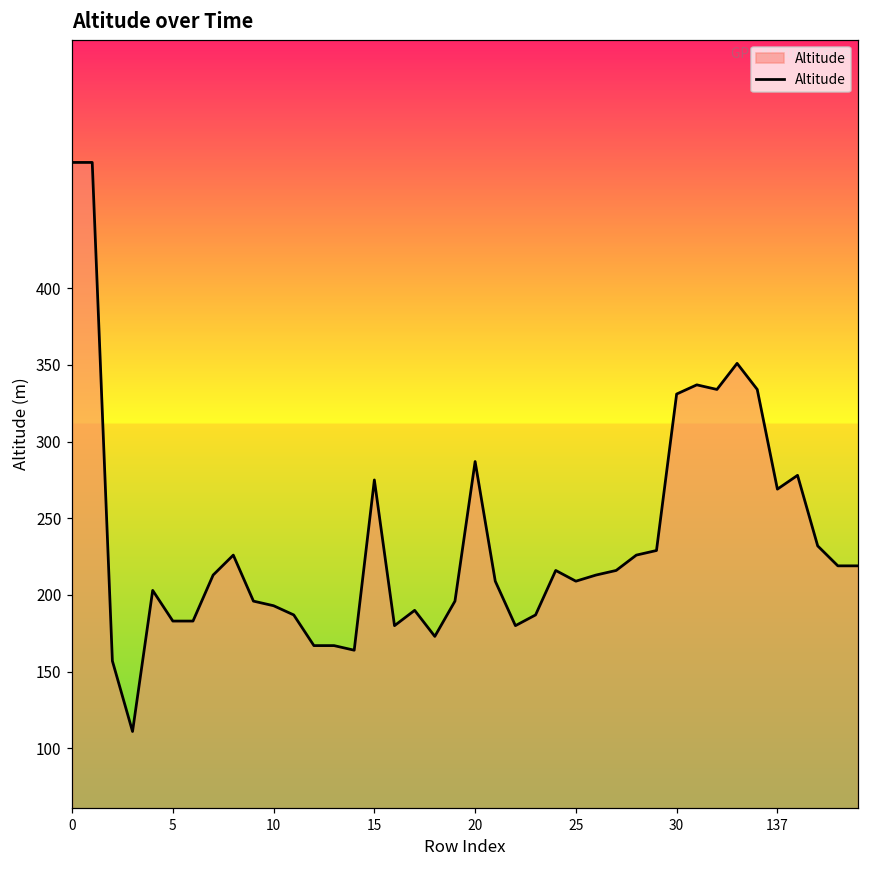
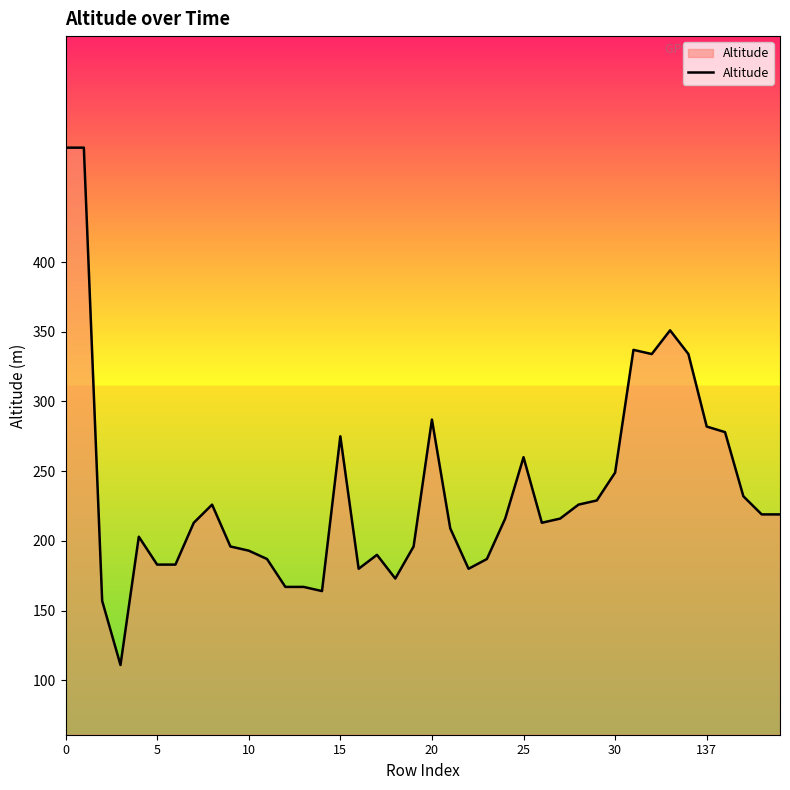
  {
    "0": 482,
    "5": 183,
    "10": 193,
    "15": 275,
    "20": 287,
-   "25": 209,
-   "30": 331,
-   "137": 269
+   "25": 260,
+   "30": 249,
+   "137": 282
  }
